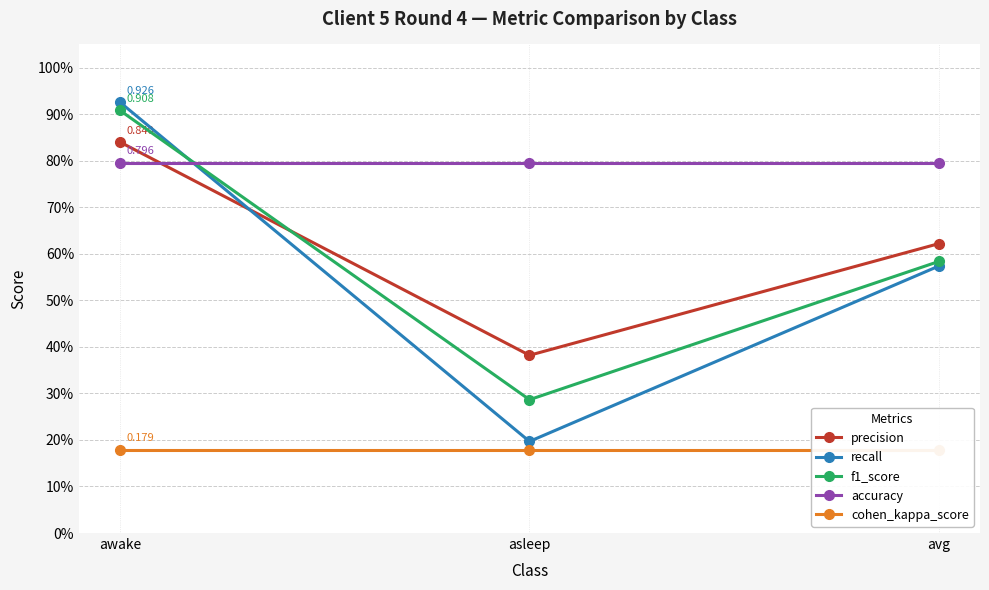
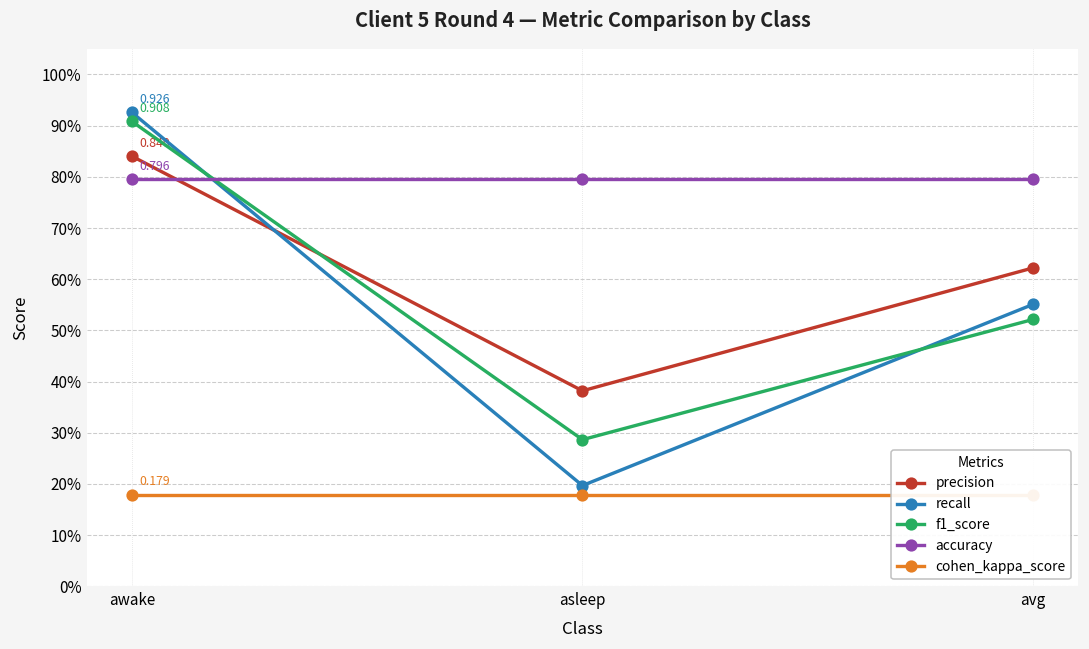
  {
    "precision": {
      "awake": "0.840"
    },
    "recall": {
      "asleep": "20%",
-     "avg": "57%"
+     "avg": "55%"
    },
    "f1_score": {
      "asleep": "29%",
-     "avg": "58%"
+     "avg": "52%"
    },
    "accuracy": {
      "awake": "0.796"
    },
    "cohen_kappa_score": {
      "awake": "0.179"
    }
  }
